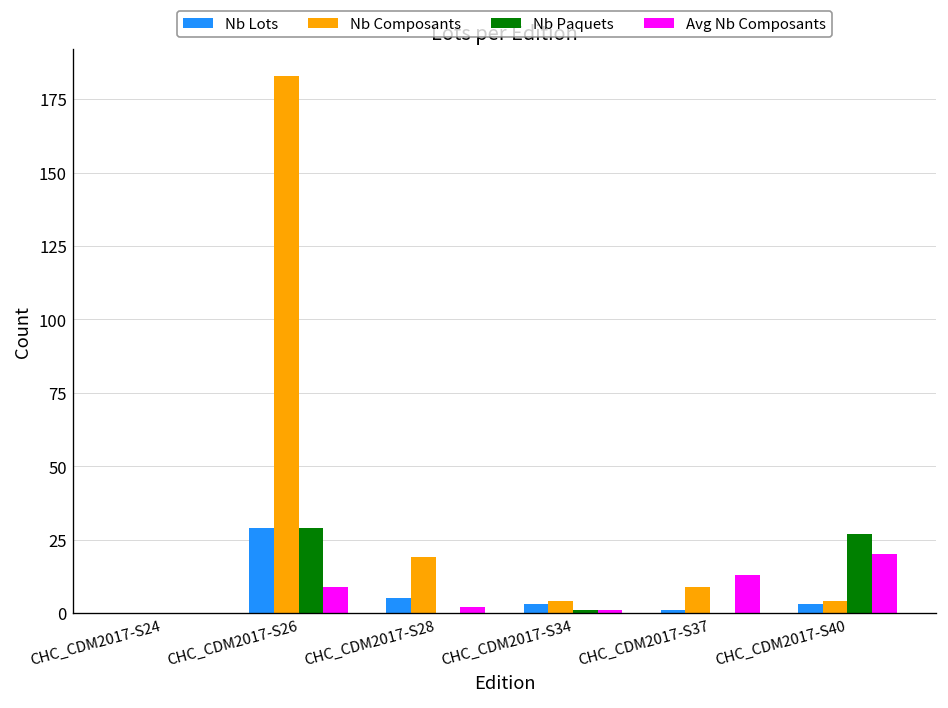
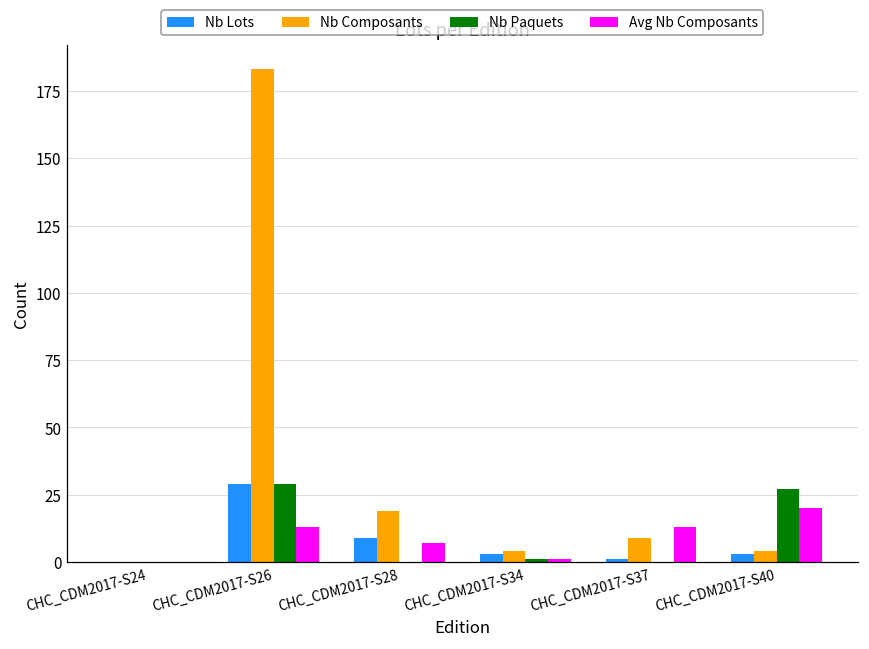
  {
    "Nb Lots": {
      "CHC_CDM2017-S24": 0,
      "CHC_CDM2017-S26": 29,
-     "CHC_CDM2017-S28": 5,
+     "CHC_CDM2017-S28": 9,
      "CHC_CDM2017-S34": 3,
      "CHC_CDM2017-S40": 3
    },
    "Nb Composants": {
      "CHC_CDM2017-S24": 0,
      "CHC_CDM2017-S26": 183,
      "CHC_CDM2017-S28": 19,
      "CHC_CDM2017-S34": 4,
      "CHC_CDM2017-S37": 9,
      "CHC_CDM2017-S40": 4
    },
    "Nb Paquets": {
      "CHC_CDM2017-S24": 0,
      "CHC_CDM2017-S26": 29,
      "CHC_CDM2017-S28": 0,
      "CHC_CDM2017-S37": 0,
      "CHC_CDM2017-S40": 27
    },
    "Avg Nb Composants": {
      "CHC_CDM2017-S24": 0,
-     "CHC_CDM2017-S26": 9,
-     "CHC_CDM2017-S28": 2,
+     "CHC_CDM2017-S26": 13,
+     "CHC_CDM2017-S28": 7,
      "CHC_CDM2017-S37": 13,
      "CHC_CDM2017-S40": 20
    }
  }
